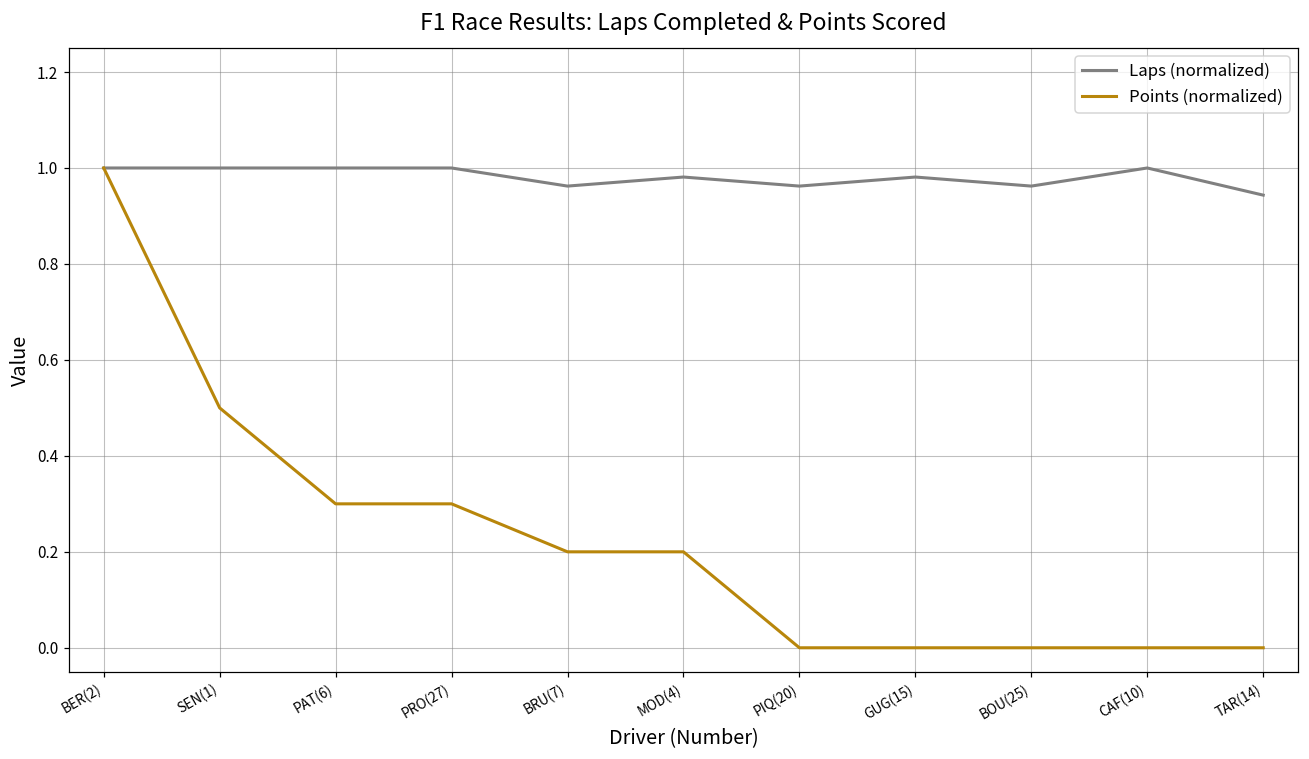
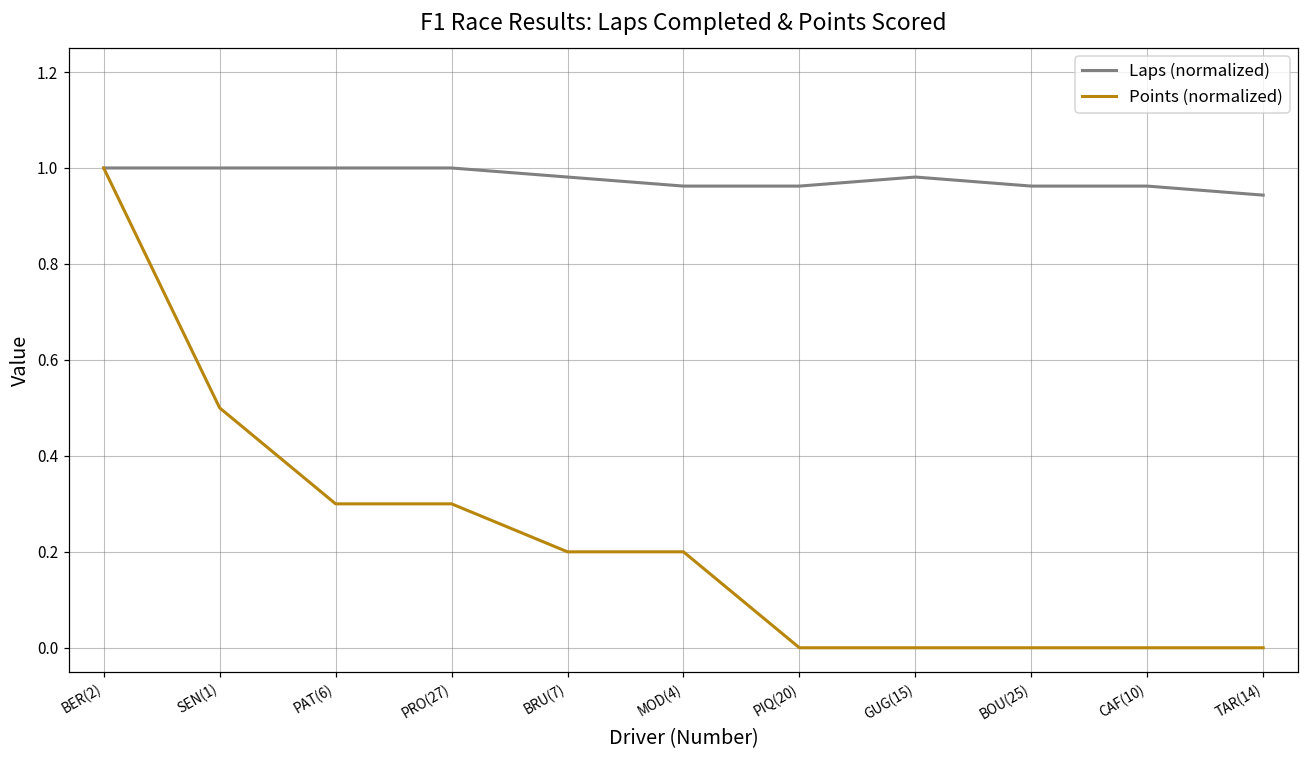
  {
    "Laps (normalized)": {
      "SEN(1)": 1.00,
      "PAT(6)": 1.00,
      "PRO(27)": 1.00,
-     "BRU(7)": 0.96,
-     "MOD(4)": 0.98,
+     "BRU(7)": 0.98,
+     "MOD(4)": 0.96,
      "PIQ(20)": 0.96,
      "GUG(15)": 0.98,
      "BOU(25)": 0.96,
-     "CAF(10)": 1.00,
+     "CAF(10)": 0.96,
      "TAR(14)": 0.94
    },
    "Points (normalized)": {
      "SEN(1)": 0.50,
      "PAT(6)": 0.30,
      "PRO(27)": 0.30,
      "BRU(7)": 0.20,
      "MOD(4)": 0.20,
      "PIQ(20)": 0.00,
      "GUG(15)": 0.00,
      "BOU(25)": 0.00,
      "CAF(10)": 0.00,
      "TAR(14)": 0.00
    }
  }
